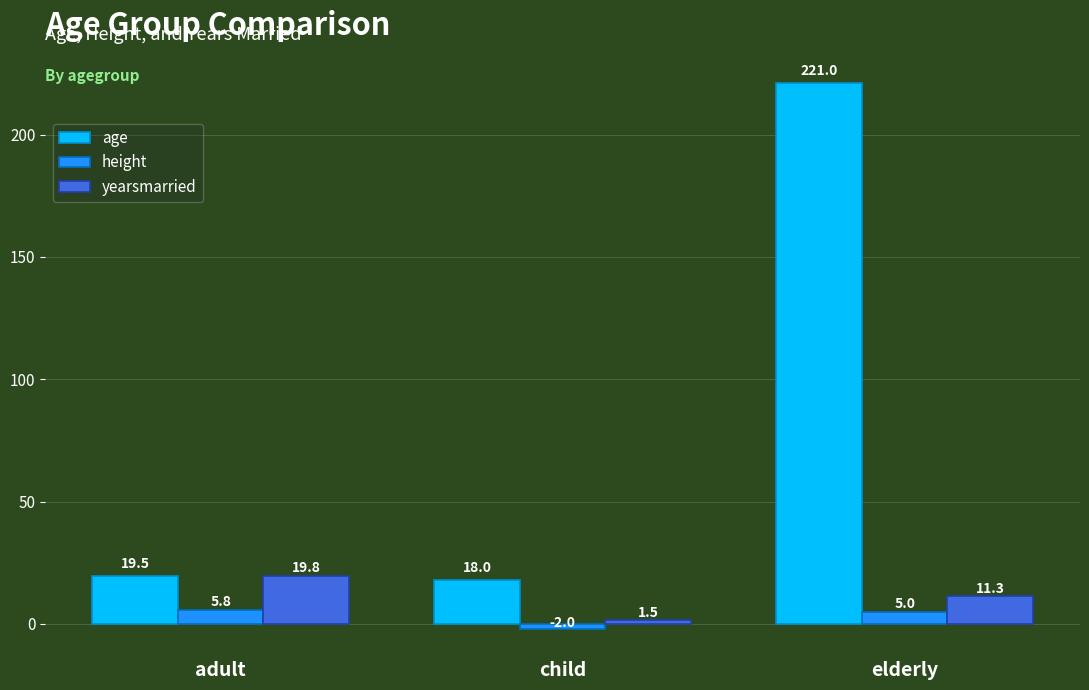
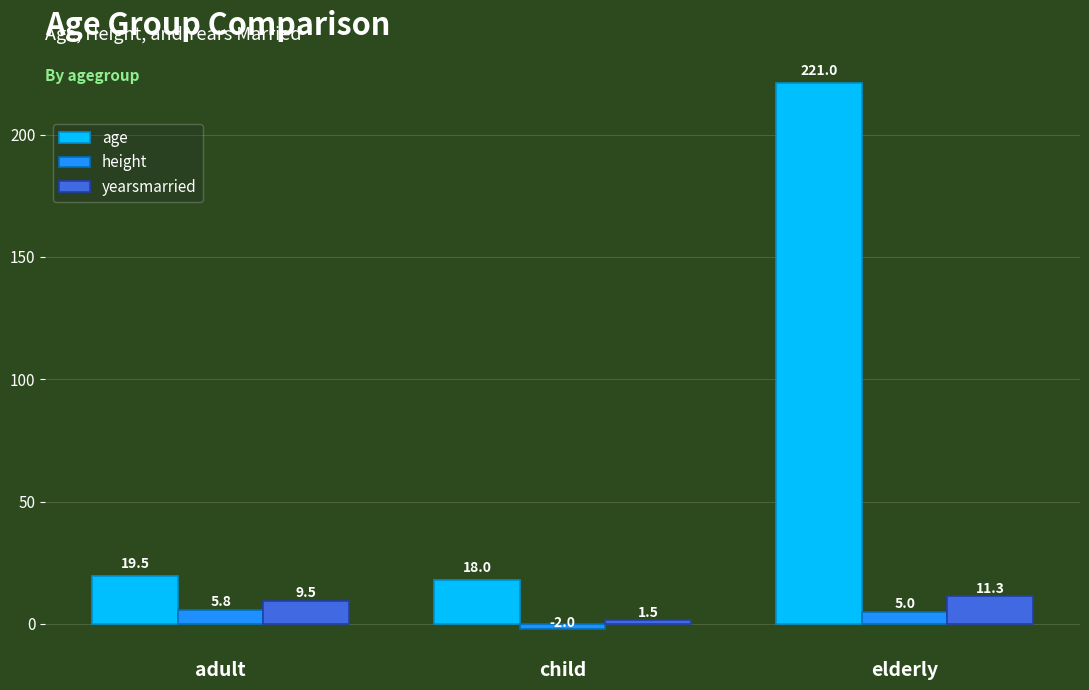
  {
    "yearsmarried": {
-     "adult": 19.8,
+     "adult": 9.5,
      "child": 1.5,
      "elderly": 11.3
    }
  }
